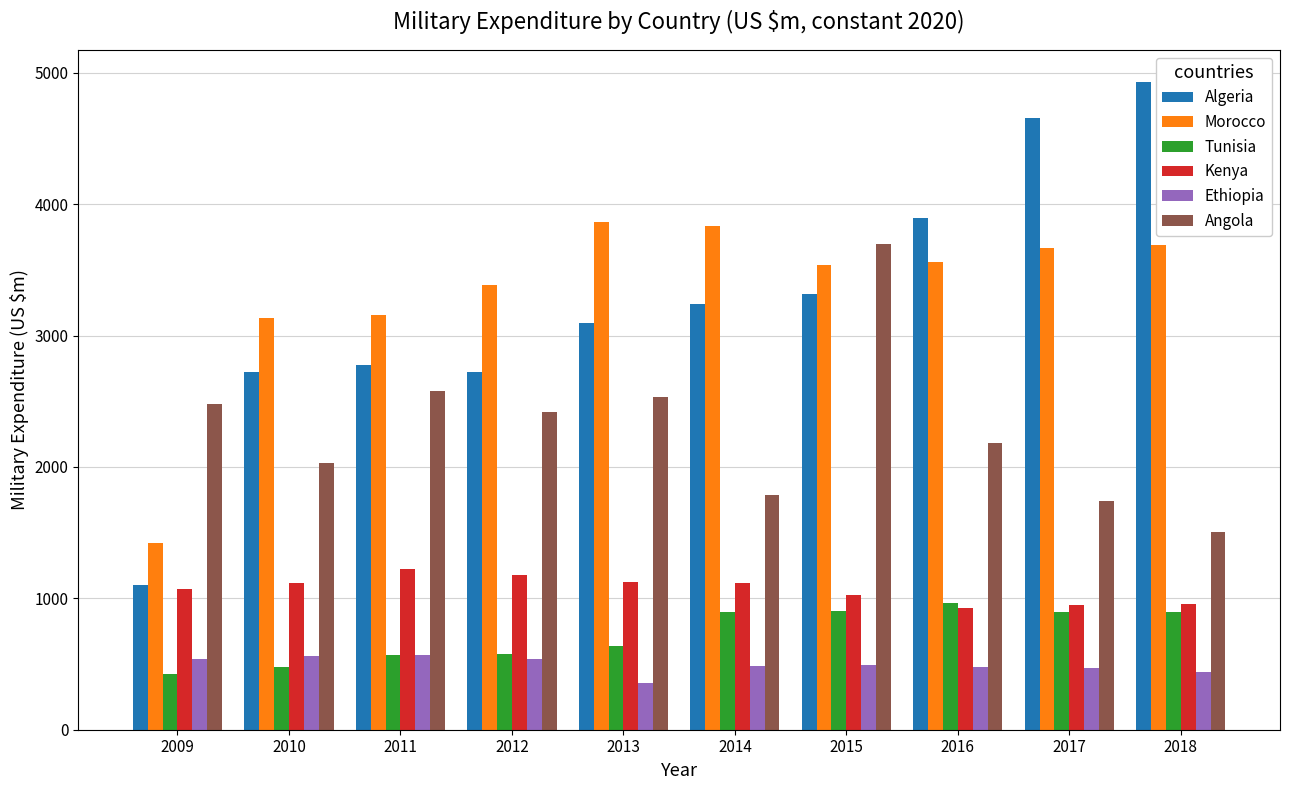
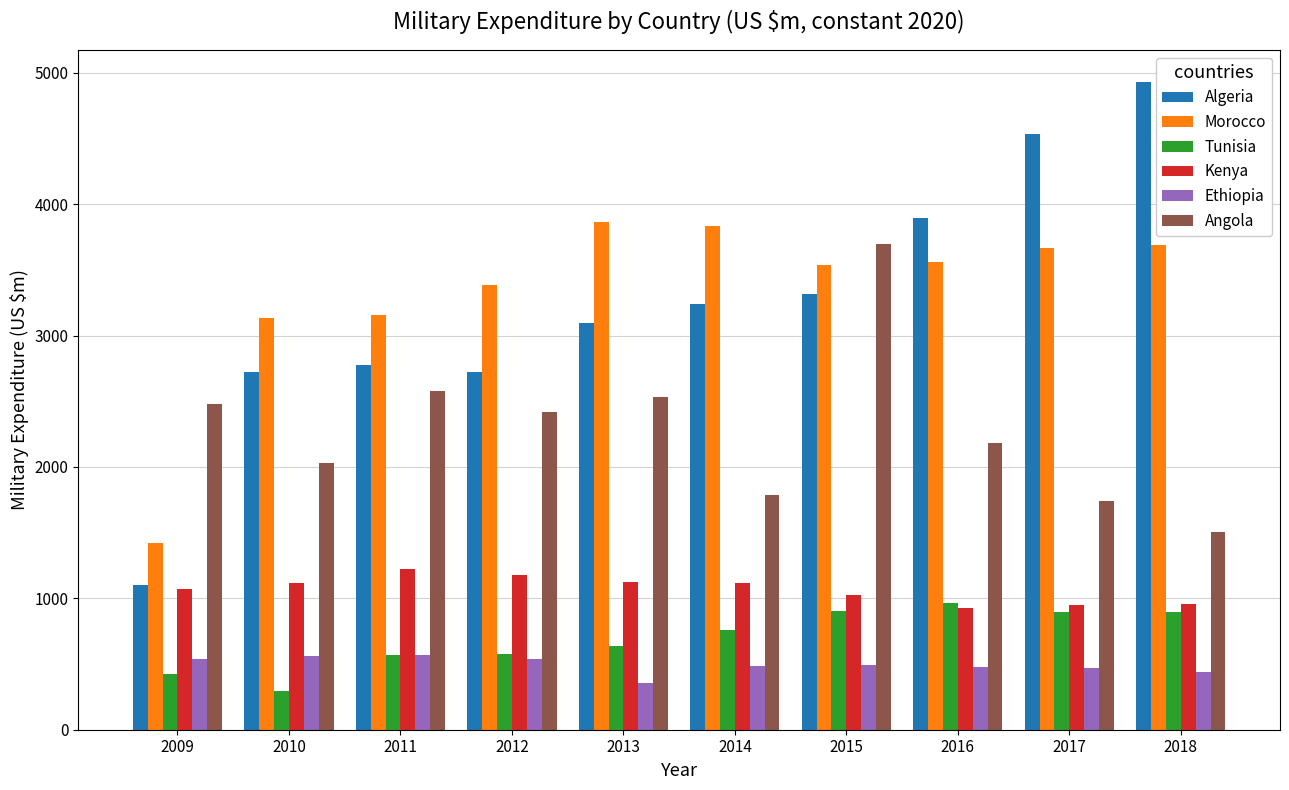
  {
    "Algeria": {
      "2009": 1110,
      "2010": 2720,
      "2011": 2780,
      "2012": 2720,
      "2013": 3090,
      "2014": 3240,
      "2015": 3320,
      "2016": 3890,
-     "2017": 4660,
+     "2017": 4540,
      "2018": 4930
    },
    "Morocco": {
      "2009": 1420,
      "2010": 3130,
      "2011": 3160,
      "2012": 3380,
      "2013": 3870,
      "2014": 3830,
      "2015": 3540,
      "2016": 3560,
      "2017": 3670,
      "2018": 3690
    },
    "Tunisia": {
      "2009": 420,
-     "2010": 480,
+     "2010": 290,
      "2011": 570,
      "2012": 580,
      "2013": 640,
-     "2014": 900,
+     "2014": 760,
      "2015": 910,
      "2016": 960,
      "2017": 900,
      "2018": 900
    },
    "Kenya": {
      "2009": 1070,
      "2010": 1120,
      "2011": 1220,
      "2012": 1170,
      "2013": 1130,
      "2014": 1120,
      "2015": 1020,
      "2016": 930,
      "2017": 950,
      "2018": 960
    },
    "Ethiopia": {
      "2009": 540,
      "2010": 560,
      "2011": 570,
      "2012": 540,
      "2013": 360,
      "2014": 490,
      "2015": 490,
      "2016": 480,
      "2017": 470,
      "2018": 440
    },
    "Angola": {
      "2009": 2480,
      "2010": 2030,
      "2011": 2580,
      "2012": 2420,
      "2013": 2540,
      "2014": 1790,
      "2015": 3700,
      "2016": 2180,
      "2017": 1740,
      "2018": 1510
    }
  }
